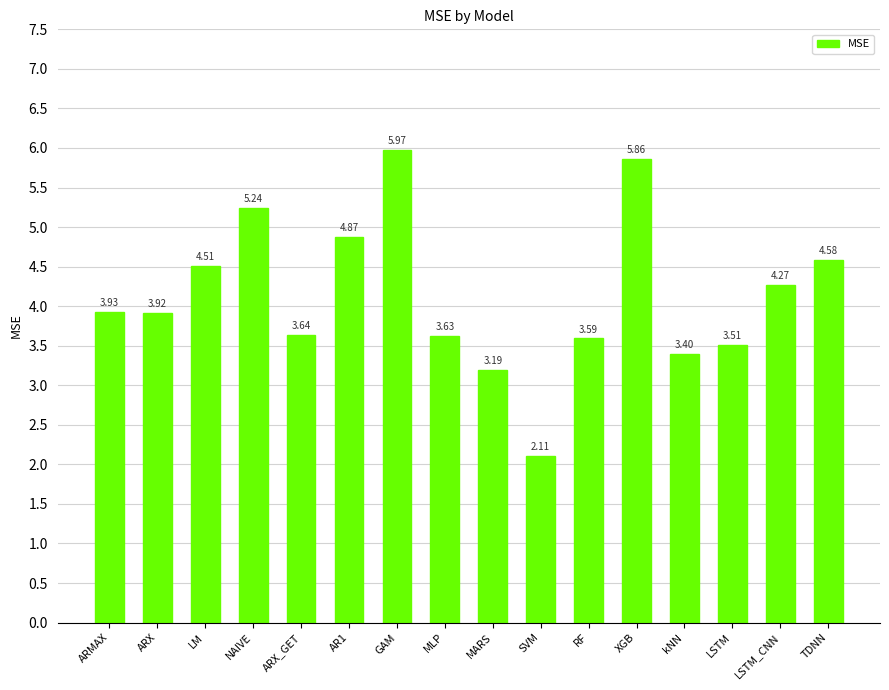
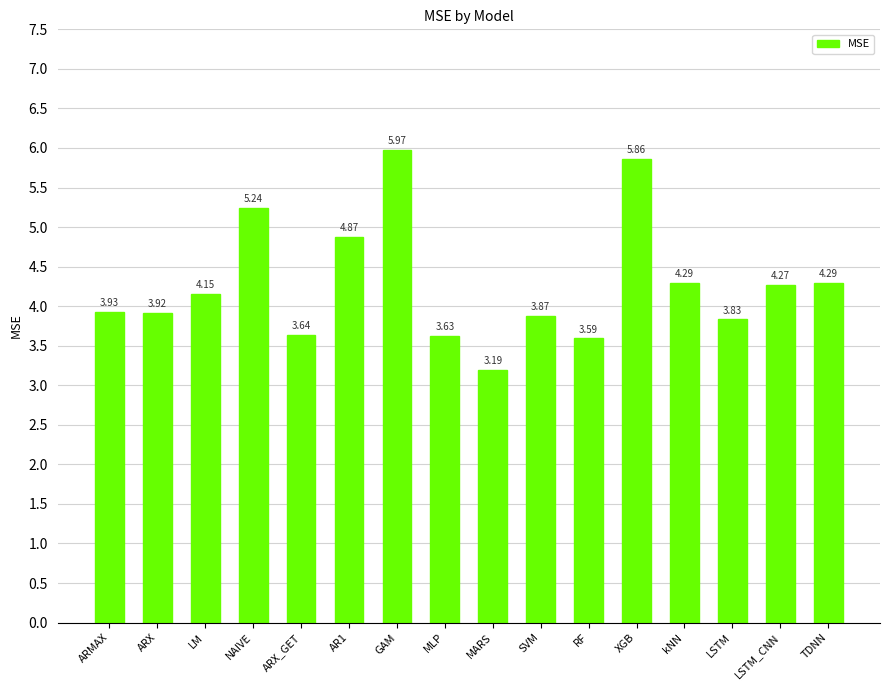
  {
    "ARMAX": 3.93,
    "ARX": 3.92,
-   "LM": 4.51,
+   "LM": 4.15,
    "NAIVE": 5.24,
    "ARX_GET": 3.64,
    "AR1": 4.87,
    "GAM": 5.97,
    "MLP": 3.63,
    "MARS": 3.19,
-   "SVM": 2.11,
+   "SVM": 3.87,
    "RF": 3.59,
    "XGB": 5.86,
-   "kNN": 3.40,
-   "LSTM": 3.51,
+   "kNN": 4.29,
+   "LSTM": 3.83,
    "LSTM_CNN": 4.27,
-   "TDNN": 4.58
+   "TDNN": 4.29
  }
